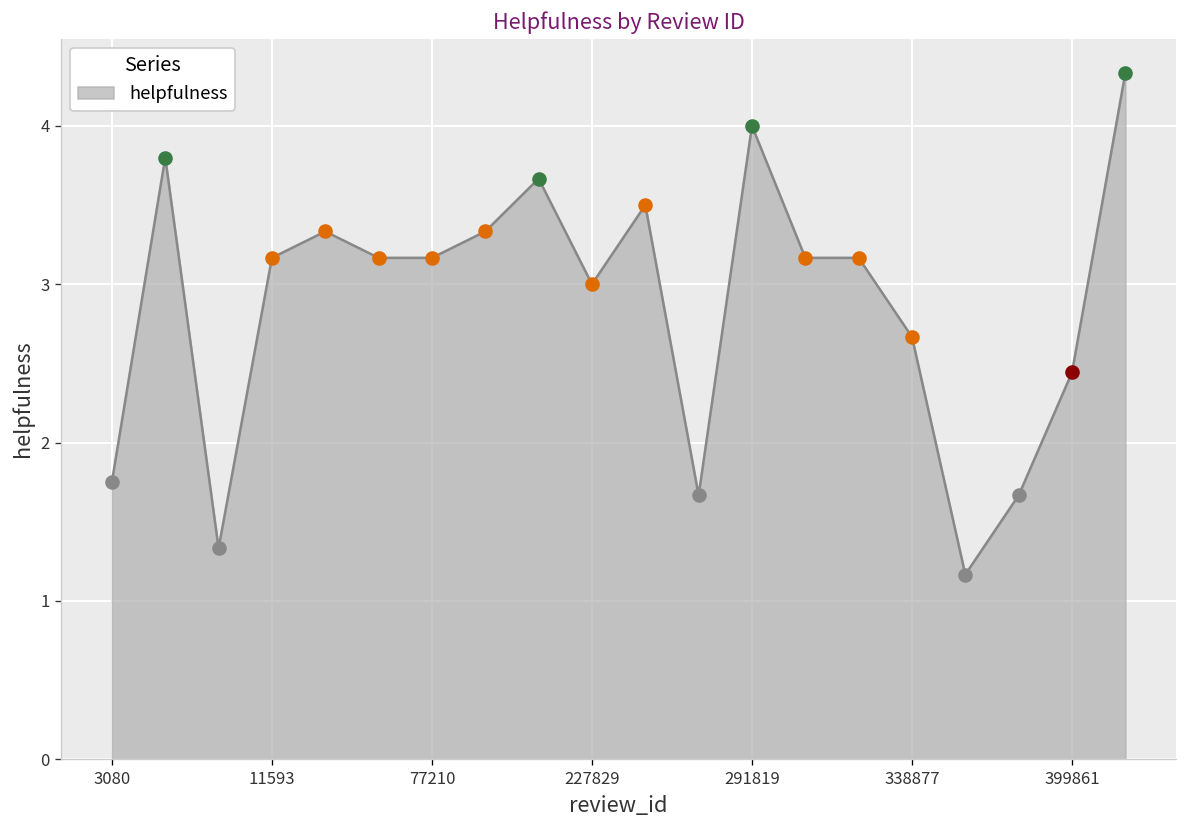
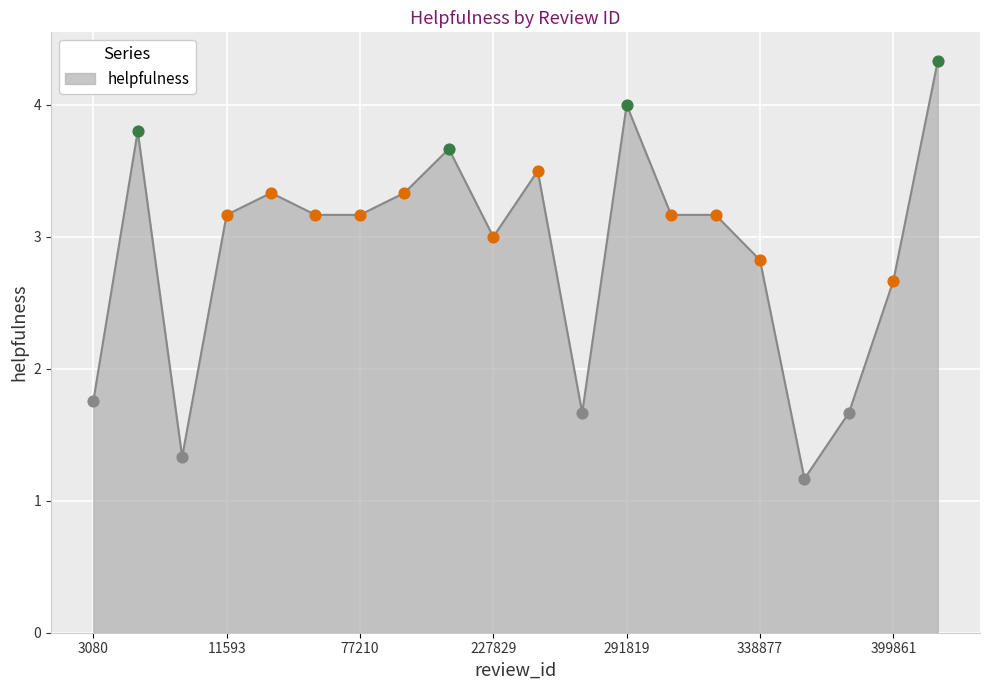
  {
    "helpfulness": {
-     "338877": 2.67,
-     "399861": 2.44
+     "338877": 2.82,
+     "399861": 2.67
    }
  }
